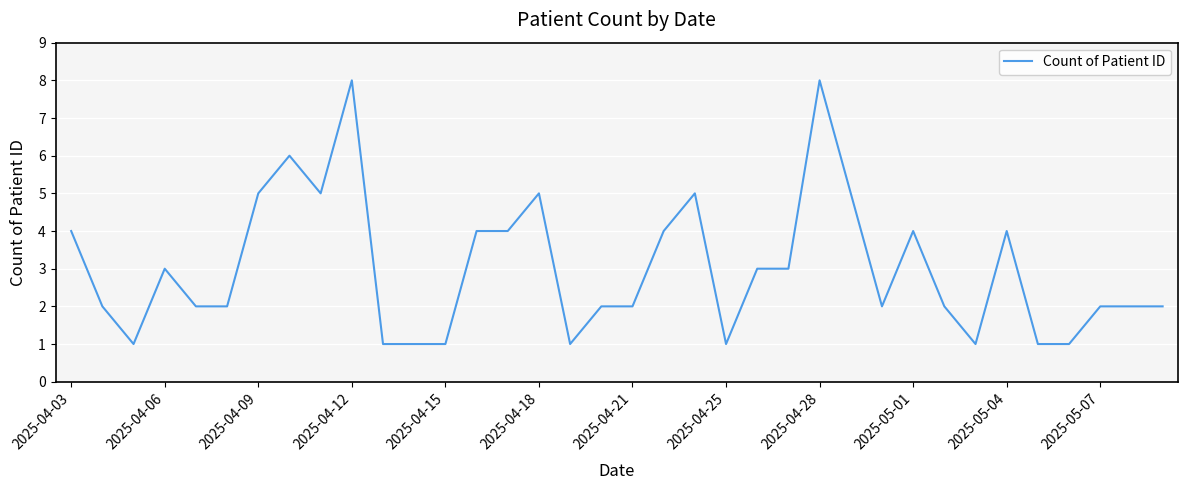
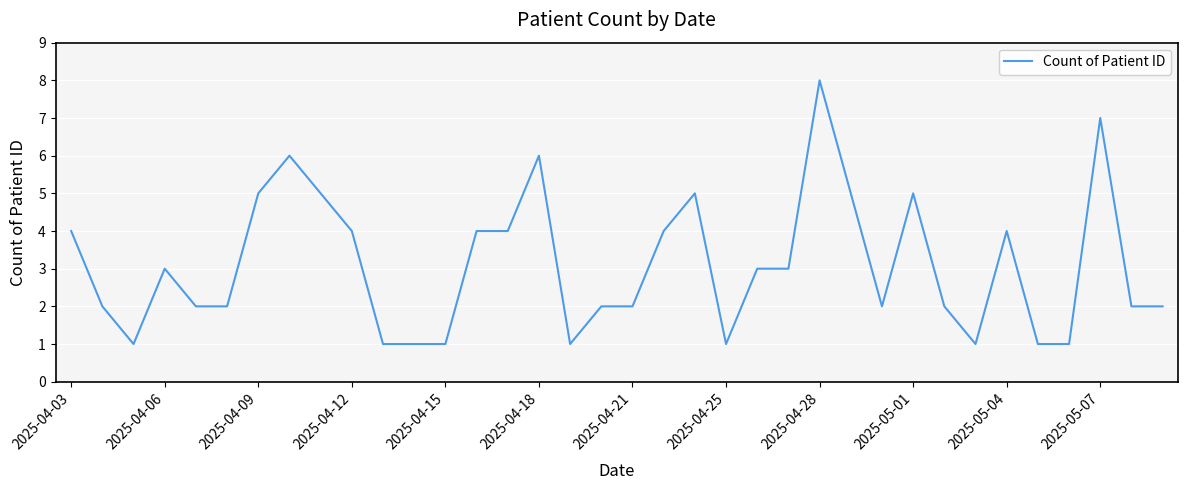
  {
    "2025-04-03": 4,
    "2025-04-06": 3,
    "2025-04-09": 5,
-   "2025-04-12": 8,
+   "2025-04-12": 4,
    "2025-04-15": 1,
-   "2025-04-18": 5,
+   "2025-04-18": 6,
    "2025-04-21": 2,
    "2025-04-25": 1,
    "2025-04-28": 8,
-   "2025-05-01": 4,
+   "2025-05-01": 5,
    "2025-05-04": 4,
-   "2025-05-07": 2
+   "2025-05-07": 7
  }
